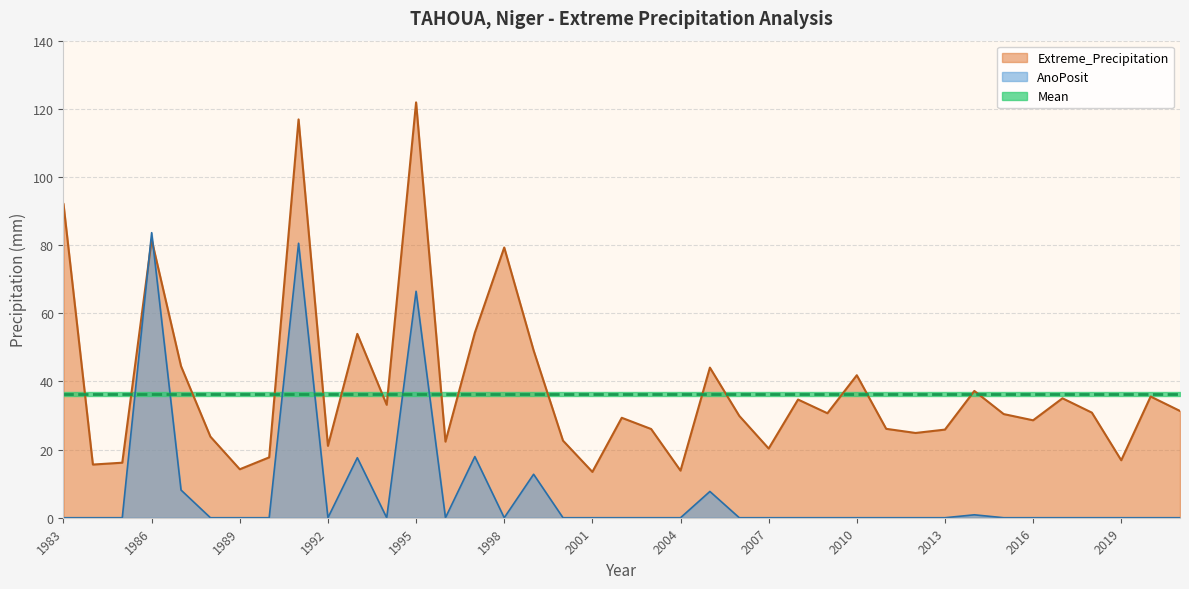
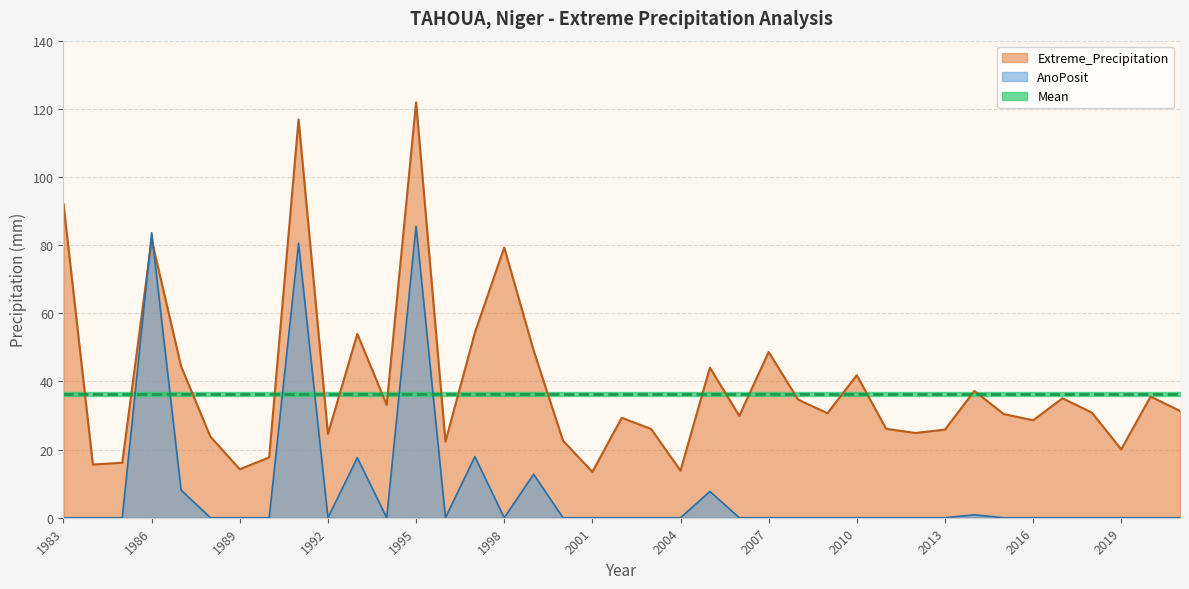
  {
    "Extreme_Precipitation": {
      "1983": 92,
      "1986": 82,
      "1989": 14,
-     "1992": 21,
+     "1992": 25,
      "1995": 122,
      "1998": 79,
      "2001": 13,
      "2004": 14,
-     "2007": 20,
+     "2007": 49,
      "2010": 42,
      "2013": 26,
      "2016": 29,
-     "2019": 17
+     "2019": 20
    },
    "AnoPosit": {
      "1983": 0,
      "1986": 84,
      "1989": 0,
      "1992": 0,
-     "1995": 66,
+     "1995": 86,
      "1998": 0,
      "2001": 0,
      "2004": 0,
      "2007": 0,
      "2010": 0,
      "2013": 0,
      "2016": 0,
      "2019": 0
    }
  }
